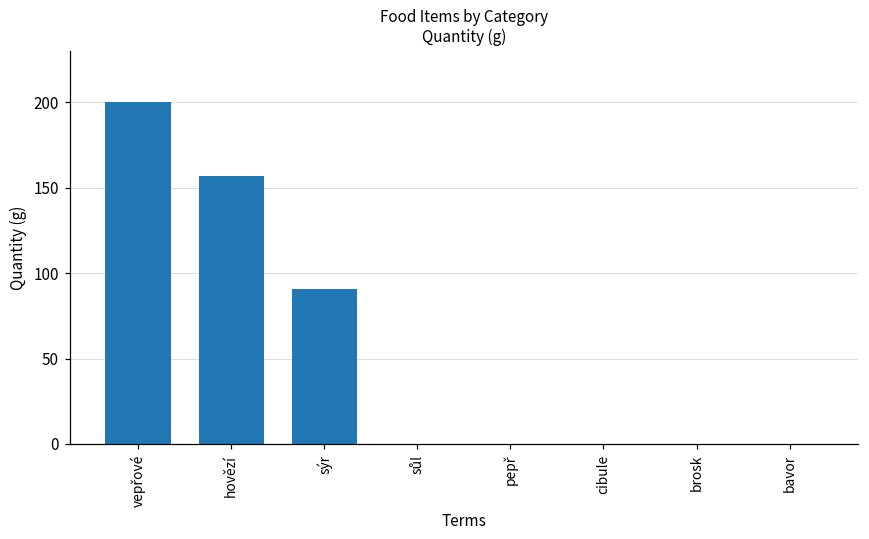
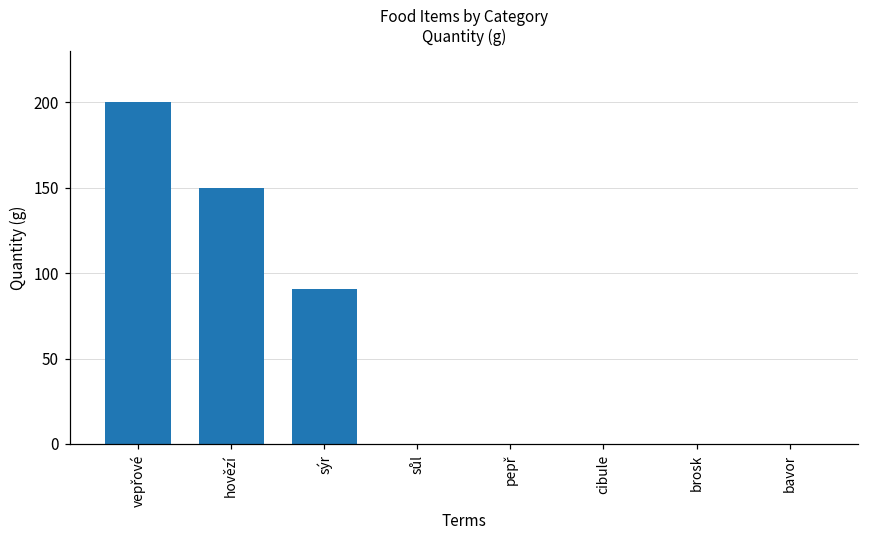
  {
    "vepřové": 200,
-   "hovězí": 157,
+   "hovězí": 150,
    "sýr": 91,
    "sůl": 0,
    "pepř": 0,
    "cibule": 0,
    "brosk": 0,
    "bavor": 0
  }
